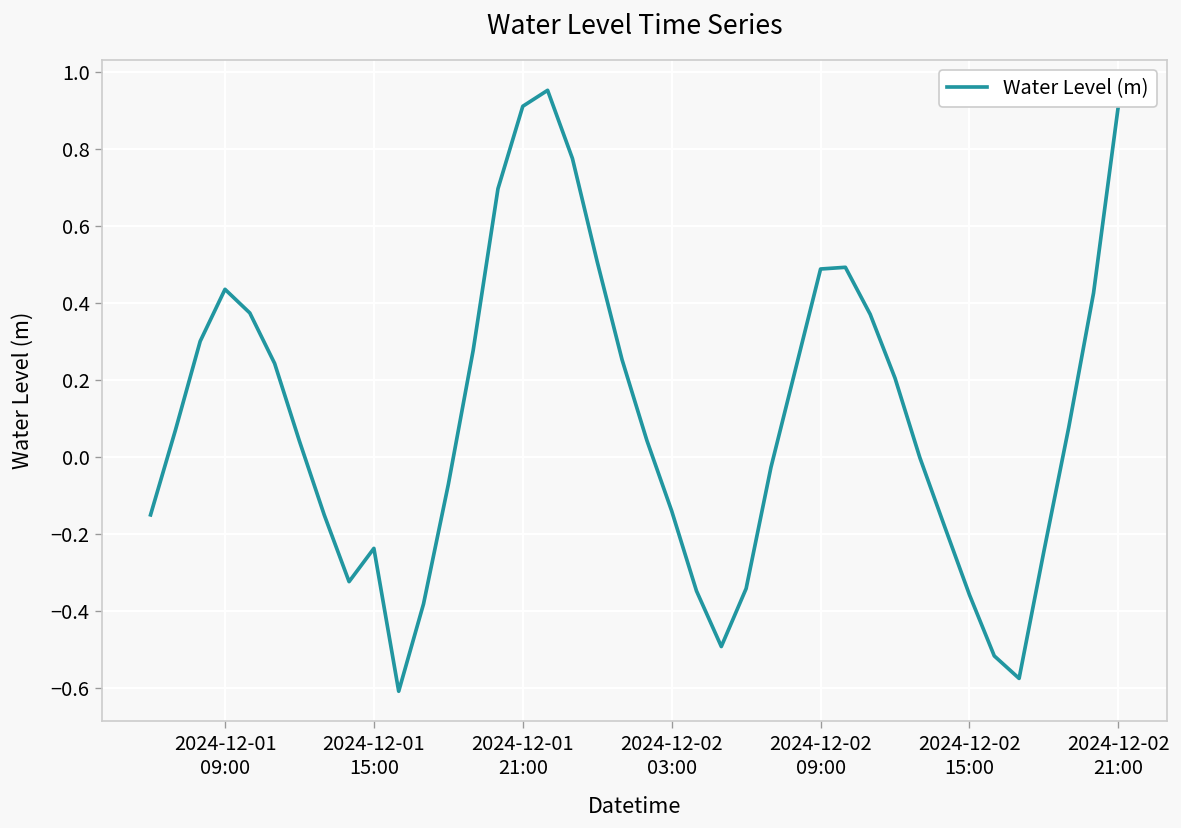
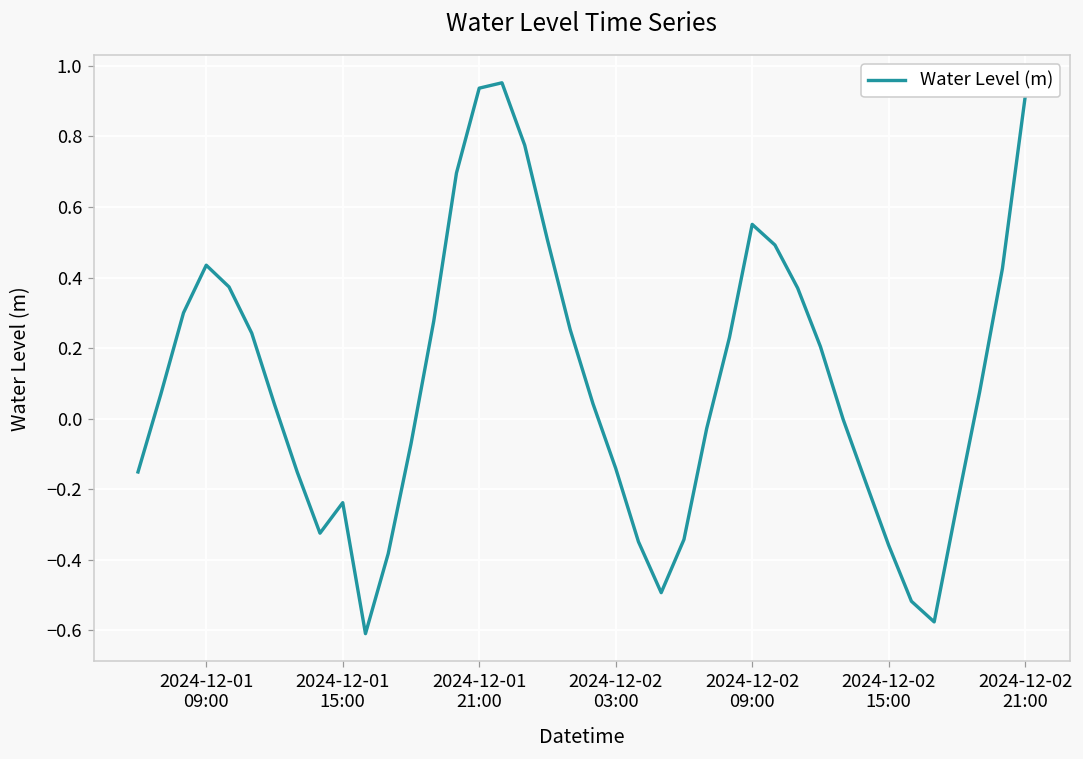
  {
    "2024-12-01 09:00": 0.44,
    "2024-12-01 15:00": -0.24,
-   "2024-12-01 21:00": 0.91,
+   "2024-12-01 21:00": 0.94,
    "2024-12-02 03:00": -0.14,
-   "2024-12-02 09:00": 0.49,
+   "2024-12-02 09:00": 0.55,
    "2024-12-02 15:00": -0.36
  }
